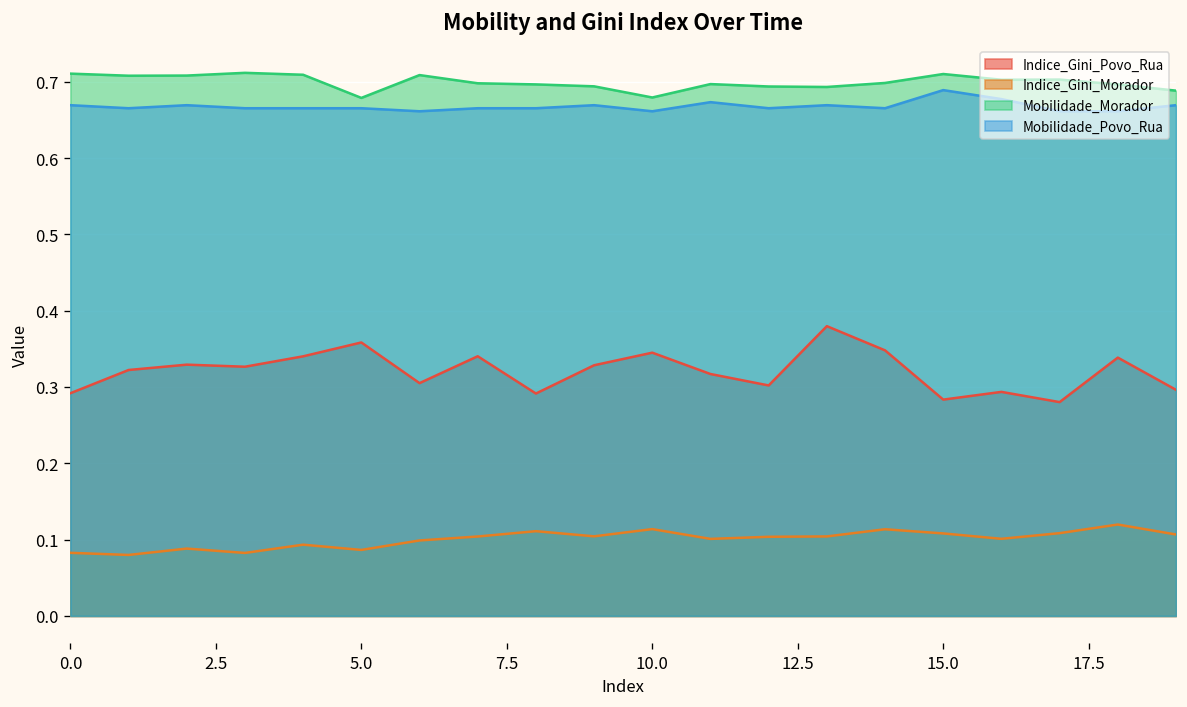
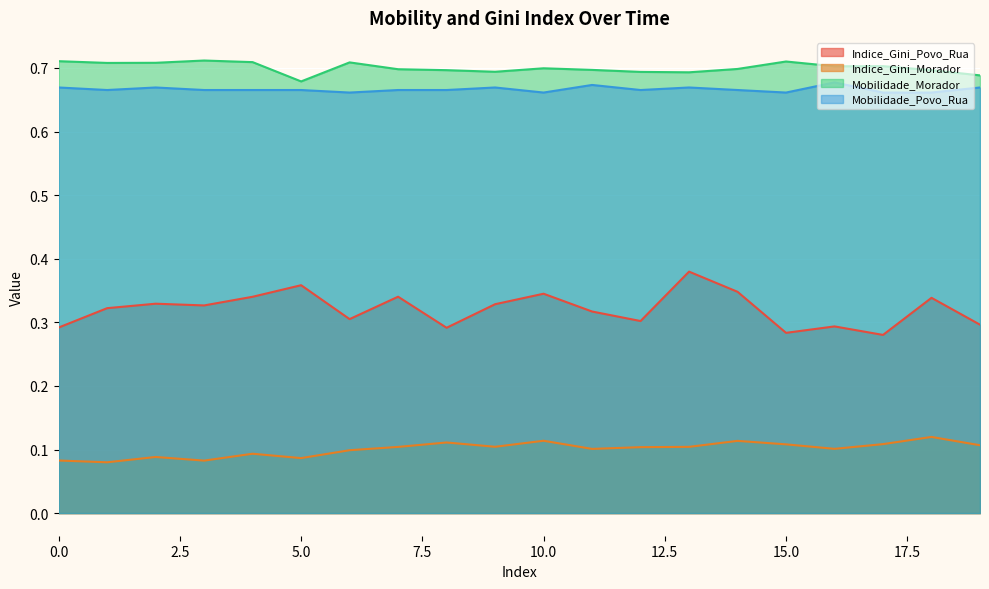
  {
    "Mobilidade_Morador": {
      "0.0": 0.71,
      "5.0": 0.68,
-     "10.0": 0.68,
+     "10.0": 0.70,
      "15.0": 0.71
    },
    "Mobilidade_Povo_Rua": {
      "0.0": 0.67,
      "5.0": 0.67,
      "10.0": 0.66,
-     "15.0": 0.69
+     "15.0": 0.66
    }
  }
